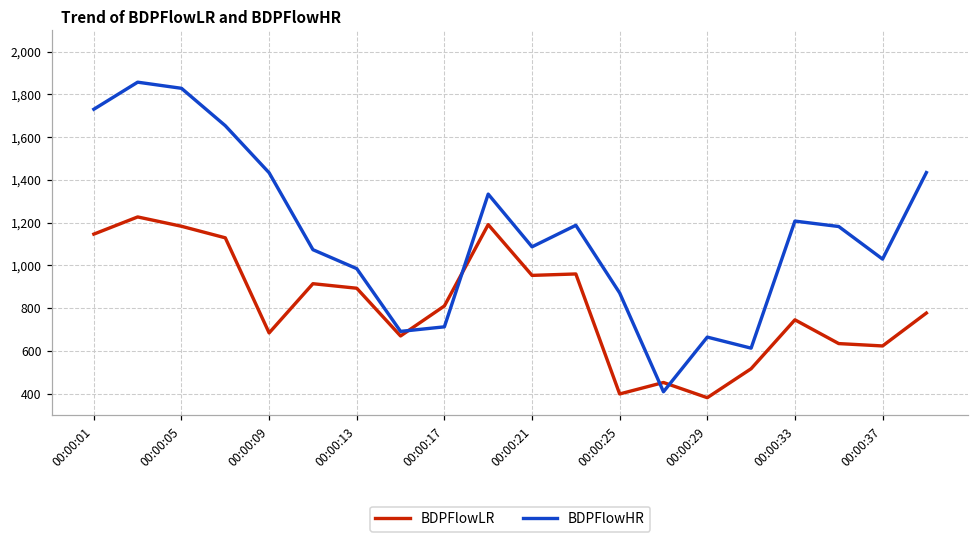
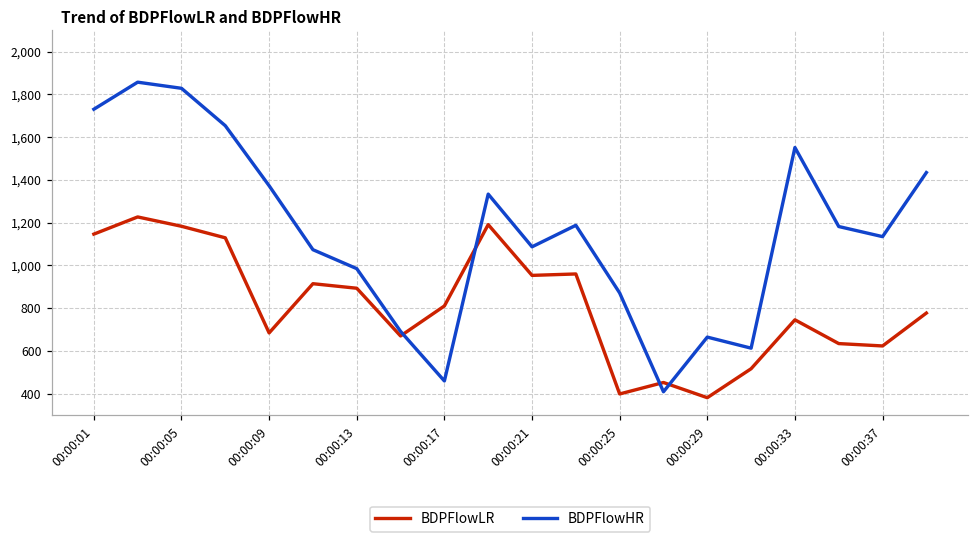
  {
    "BDPFlowLR": {
      "00:00:01": "1,150",
      "00:00:05": "1,180",
      "00:00:09": "680",
      "00:00:13": "890",
      "00:00:17": "810",
      "00:00:21": "950",
      "00:00:25": "400",
      "00:00:29": "380",
      "00:00:33": "750",
      "00:00:37": "620"
    },
    "BDPFlowHR": {
      "00:00:01": "1,730",
      "00:00:05": "1,830",
-     "00:00:09": "1,430",
+     "00:00:09": "1,370",
      "00:00:13": "980",
-     "00:00:17": "710",
+     "00:00:17": "460",
      "00:00:21": "1,090",
      "00:00:25": "870",
      "00:00:29": "660",
-     "00:00:33": "1,210",
-     "00:00:37": "1,030"
+     "00:00:33": "1,550",
+     "00:00:37": "1,130"
    }
  }
